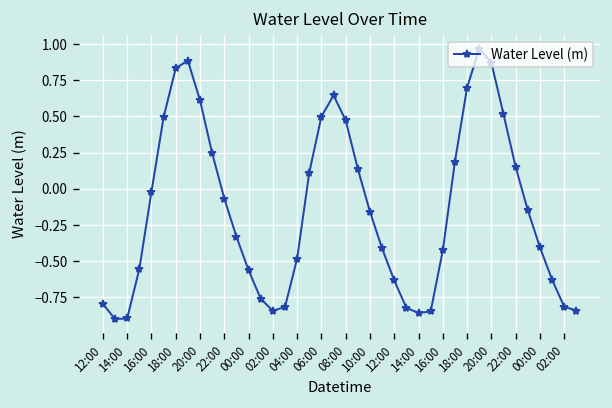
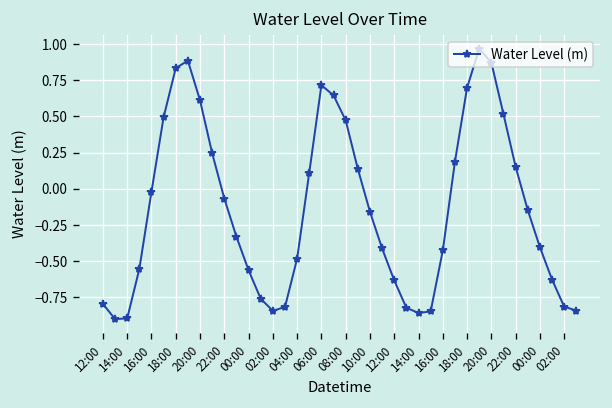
  {
    "04:00": -0.48,
-   "06:00": 0.50,
+   "06:00": 0.72,
    "08:00": 0.47,
    "10:00": -0.16
  }
